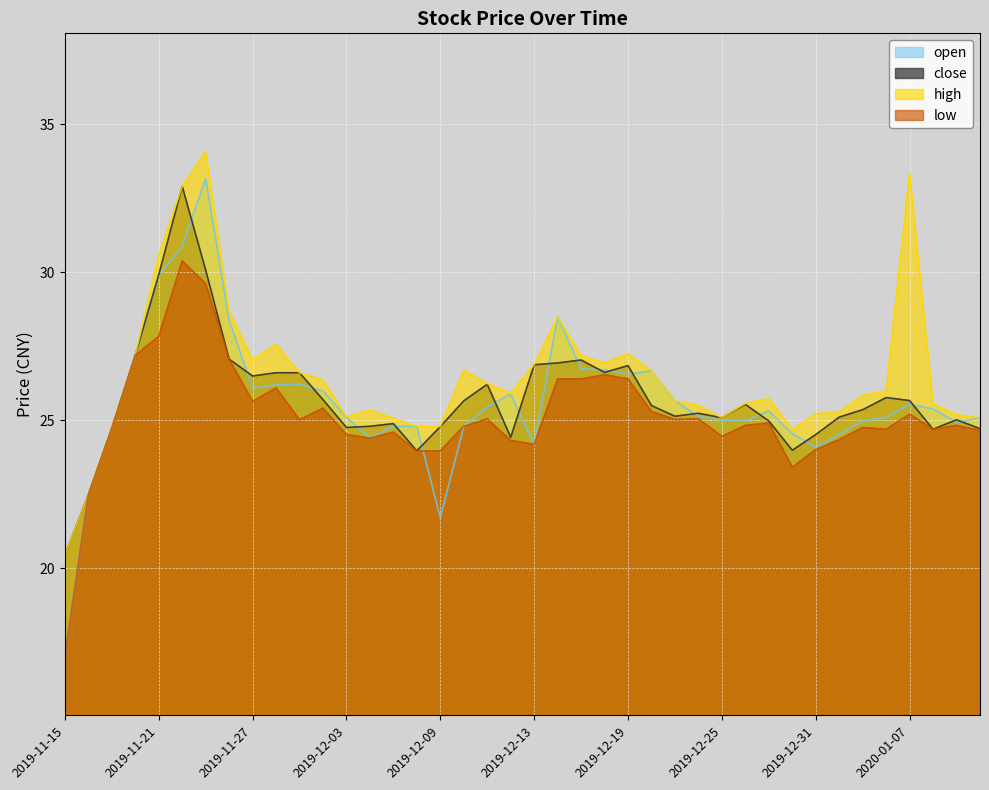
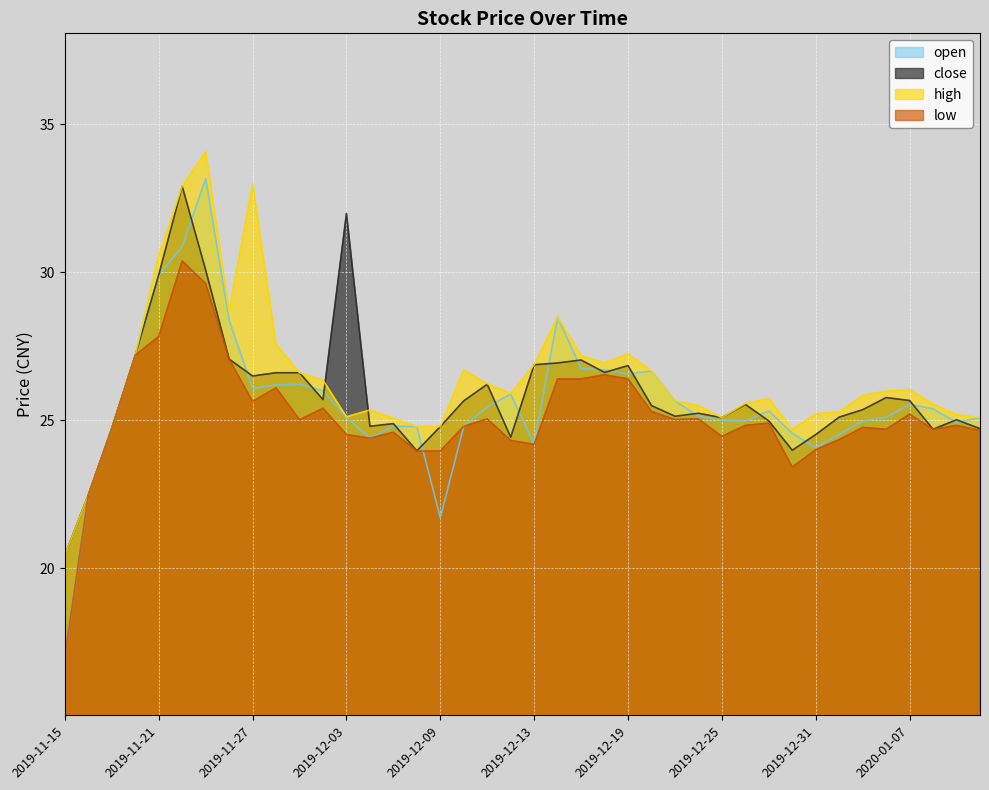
  {
    "open": {
      "2019-11-27": 26.1,
      "2019-12-09": 21.7,
      "2019-12-19": 26.6,
      "2020-01-07": 25.5
    },
    "close": {
      "2019-11-27": 26.5,
-     "2019-12-03": 24.8,
+     "2019-12-03": 32.0,
      "2019-12-19": 26.9,
      "2019-12-31": 24.5,
      "2020-01-07": 25.7
    },
    "high": {
      "2019-11-21": 30.6,
-     "2019-11-27": 27.1,
+     "2019-11-27": 33.0,
      "2019-12-19": 27.3,
      "2019-12-31": 25.2,
-     "2020-01-07": 33.3
+     "2020-01-07": 26.0
    },
    "low": {
      "2019-11-21": 27.8,
      "2019-11-27": 25.6,
      "2019-12-03": 24.5,
      "2019-12-09": 24.0,
      "2019-12-19": 26.4,
      "2019-12-25": 24.5,
      "2020-01-07": 25.2
    }
  }
